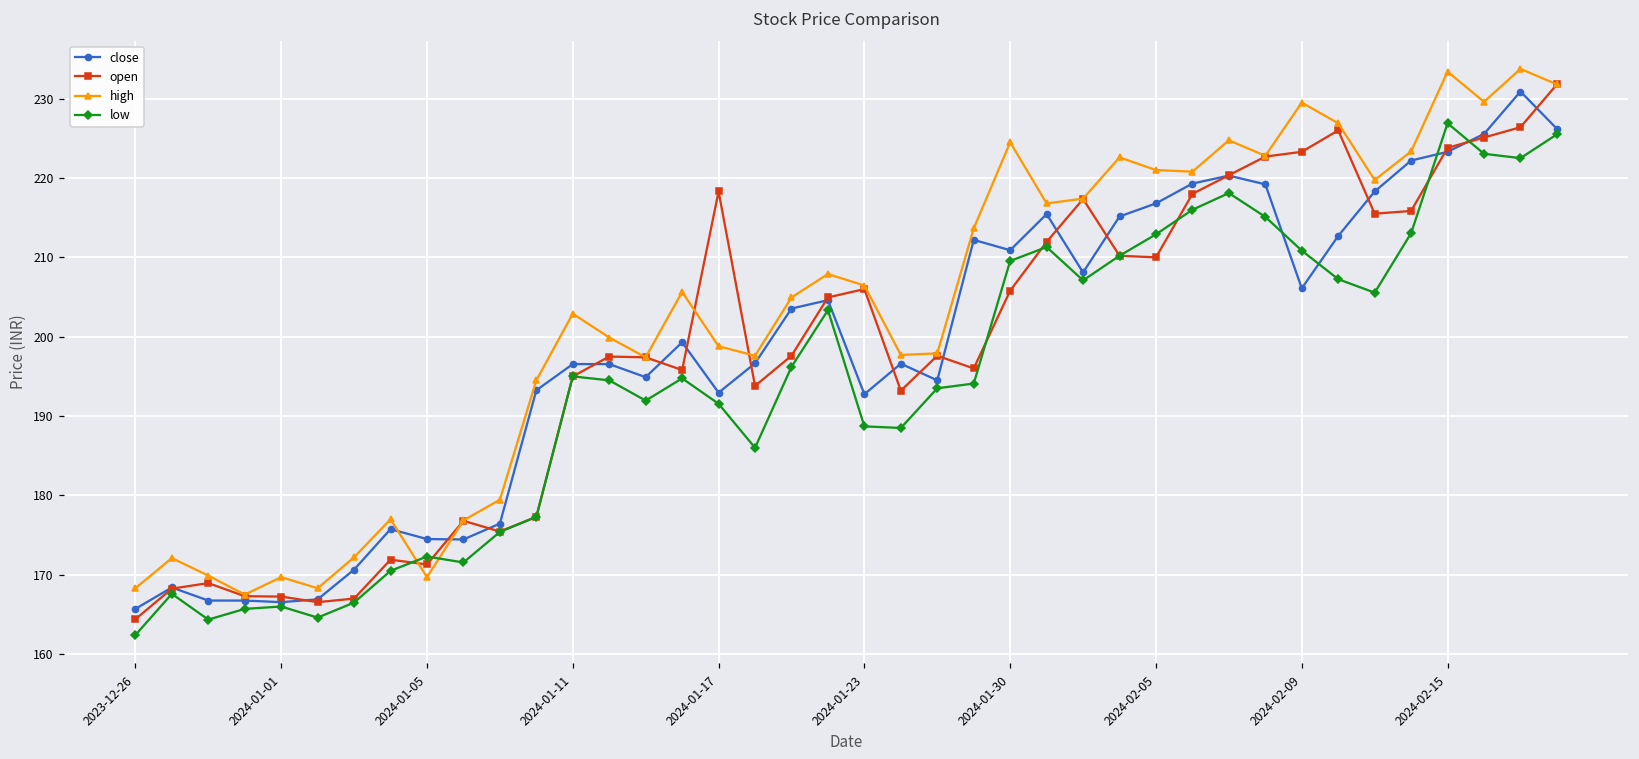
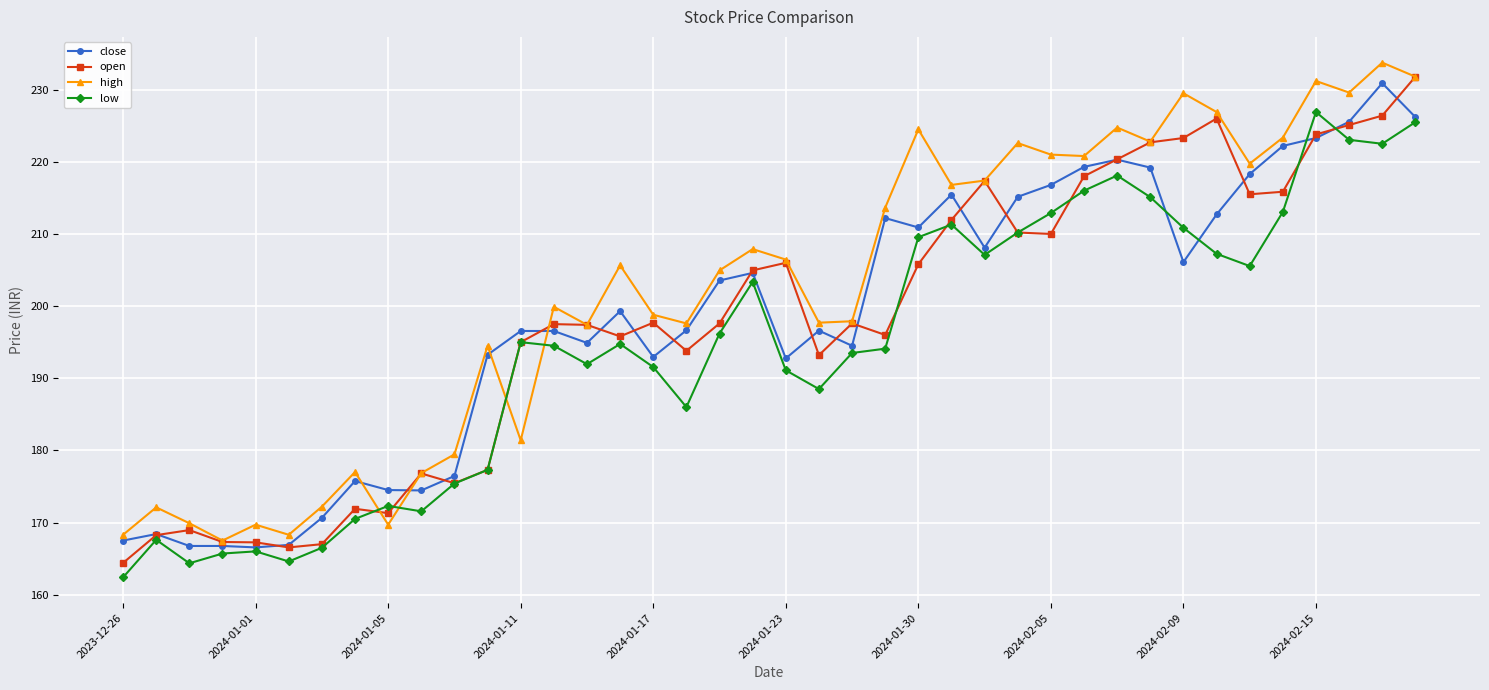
  {
    "close": {
-     "2023-12-26": 166,
+     "2023-12-26": 168,
      "2024-01-01": 167,
      "2024-01-05": 175,
      "2024-01-11": 197,
      "2024-01-17": 193,
      "2024-01-23": 193,
      "2024-01-30": 211,
      "2024-02-05": 217,
      "2024-02-09": 206,
      "2024-02-15": 223
    },
    "open": {
      "2023-12-26": 164,
      "2024-01-01": 167,
      "2024-01-05": 171,
-     "2024-01-17": 218,
+     "2024-01-17": 198,
      "2024-01-23": 206,
      "2024-01-30": 206,
      "2024-02-05": 210,
      "2024-02-09": 223,
      "2024-02-15": 224
    },
    "high": {
      "2023-12-26": 168,
      "2024-01-01": 170,
      "2024-01-05": 170,
-     "2024-01-11": 203,
+     "2024-01-11": 181,
      "2024-01-17": 199,
      "2024-01-23": 206,
      "2024-01-30": 225,
      "2024-02-05": 221,
      "2024-02-09": 230,
-     "2024-02-15": 233
+     "2024-02-15": 231
    },
    "low": {
      "2023-12-26": 162,
      "2024-01-01": 166,
      "2024-01-05": 172,
      "2024-01-17": 192,
-     "2024-01-23": 189,
+     "2024-01-23": 191,
      "2024-01-30": 210,
      "2024-02-05": 213,
      "2024-02-09": 211,
      "2024-02-15": 227
    }
  }
